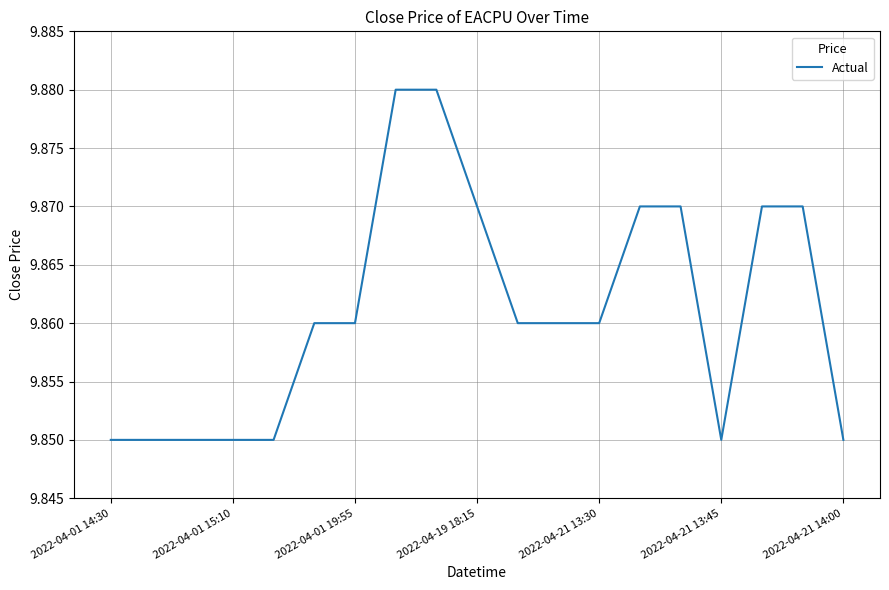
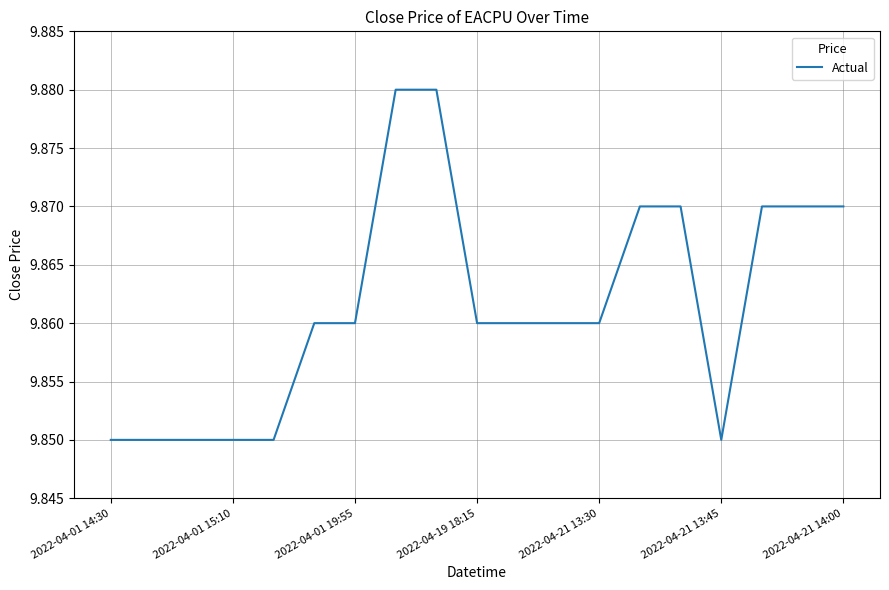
  {
    "2022-04-01 14:30": 9.85,
    "2022-04-01 15:10": 9.85,
    "2022-04-01 19:55": 9.86,
-   "2022-04-19 18:15": 9.87,
+   "2022-04-19 18:15": 9.86,
    "2022-04-21 13:30": 9.86,
    "2022-04-21 13:45": 9.85,
-   "2022-04-21 14:00": 9.85
+   "2022-04-21 14:00": 9.87
  }
